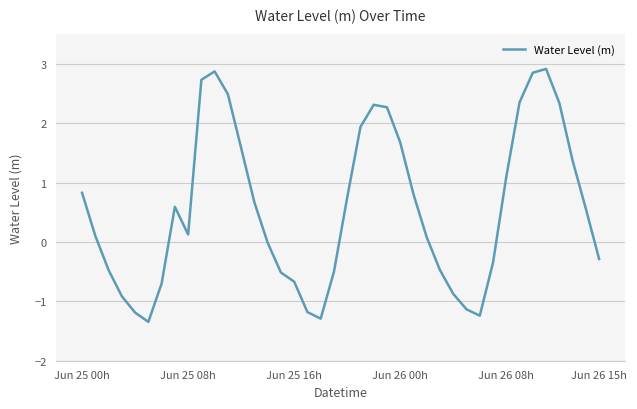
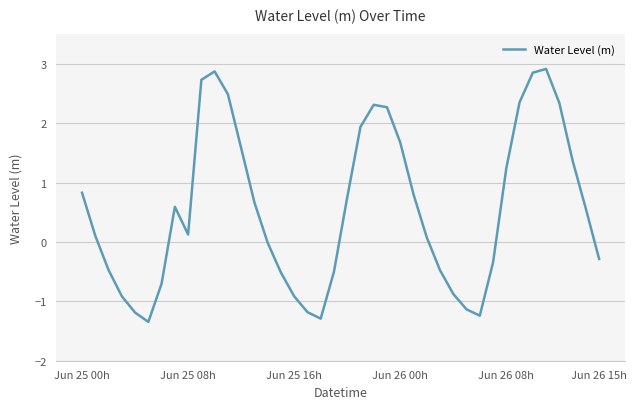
  {
    "Jun 25 00h": 0.8,
    "Jun 25 08h": 0.1,
-   "Jun 25 16h": -0.7,
+   "Jun 25 16h": -0.9,
    "Jun 26 00h": 1.7,
-   "Jun 26 08h": 1.1,
+   "Jun 26 08h": 1.2,
    "Jun 26 15h": -0.3
  }
